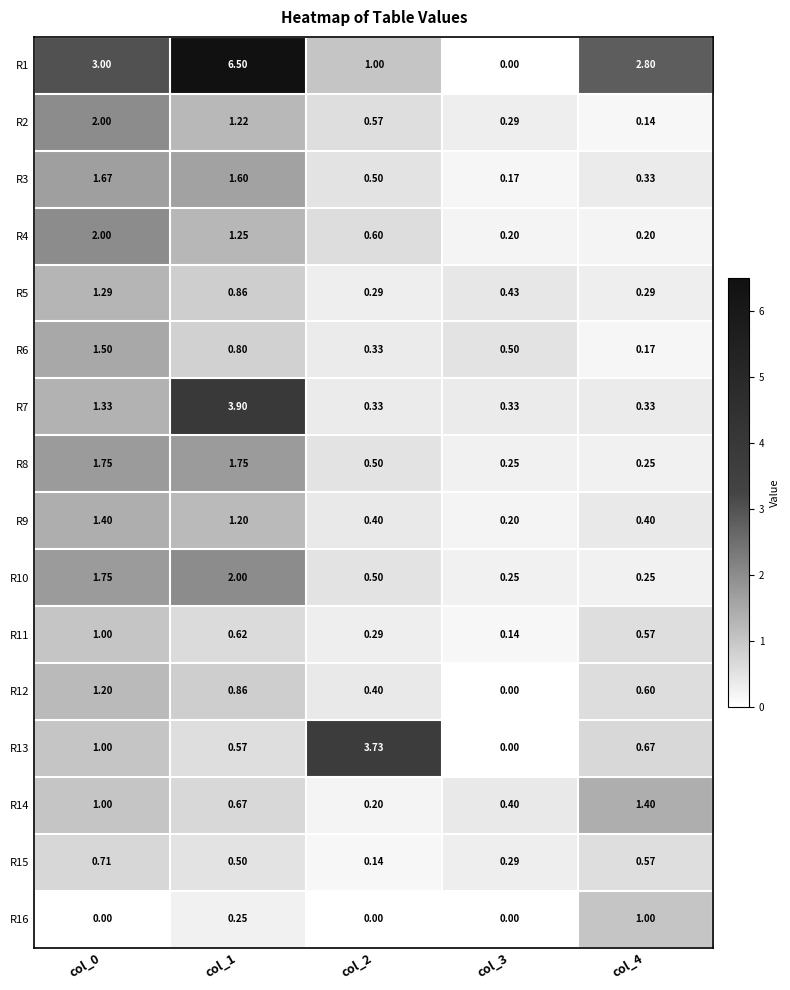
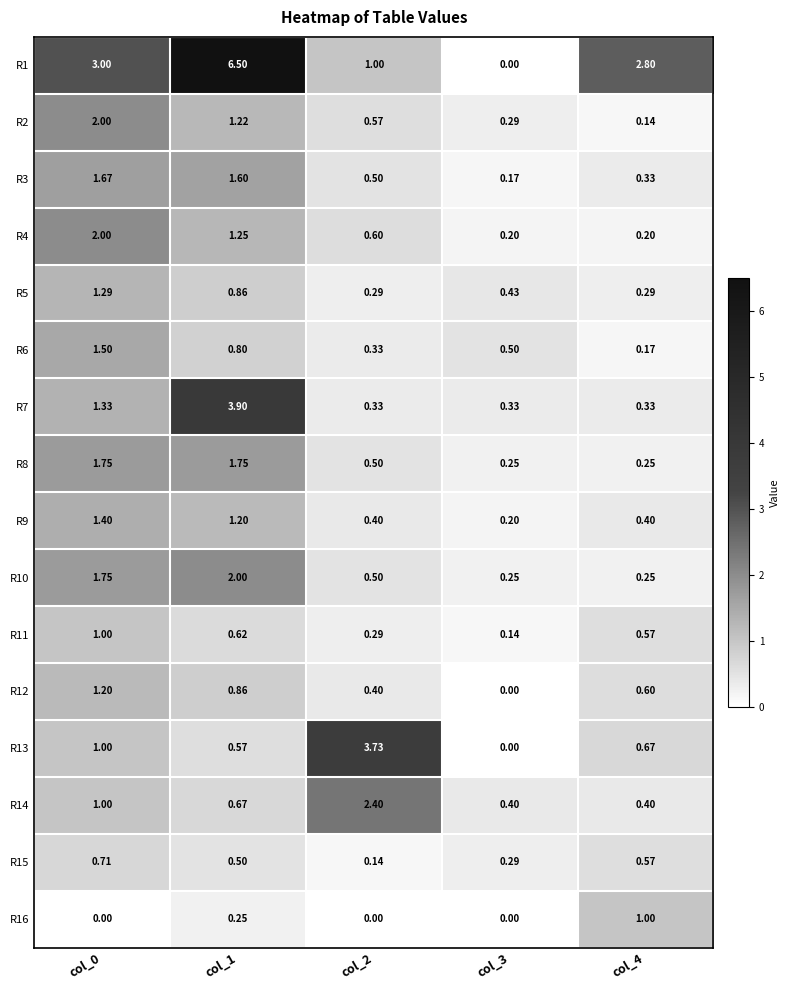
  {
    "R1": {
      "col_0": 3.00,
      "col_1": 6.50,
      "col_2": 1.00,
      "col_3": 0.00,
      "col_4": 2.80
    },
    "R2": {
      "col_0": 2.00,
      "col_1": 1.22,
      "col_2": 0.57,
      "col_3": 0.29,
      "col_4": 0.14
    },
    "R3": {
      "col_0": 1.67,
      "col_1": 1.60,
      "col_2": 0.50,
      "col_3": 0.17,
      "col_4": 0.33
    },
    "R4": {
      "col_0": 2.00,
      "col_1": 1.25,
      "col_2": 0.60,
      "col_3": 0.20,
      "col_4": 0.20
    },
    "R5": {
      "col_0": 1.29,
      "col_1": 0.86,
      "col_2": 0.29,
      "col_3": 0.43,
      "col_4": 0.29
    },
    "R6": {
      "col_0": 1.50,
      "col_1": 0.80,
      "col_2": 0.33,
      "col_3": 0.50,
      "col_4": 0.17
    },
    "R7": {
      "col_0": 1.33,
      "col_1": 3.90,
      "col_2": 0.33,
      "col_3": 0.33,
      "col_4": 0.33
    },
    "R8": {
      "col_0": 1.75,
      "col_1": 1.75,
      "col_2": 0.50,
      "col_3": 0.25,
      "col_4": 0.25
    },
    "R9": {
      "col_0": 1.40,
      "col_1": 1.20,
      "col_2": 0.40,
      "col_3": 0.20,
      "col_4": 0.40
    },
    "R10": {
      "col_0": 1.75,
      "col_1": 2.00,
      "col_2": 0.50,
      "col_3": 0.25,
      "col_4": 0.25
    },
    "R11": {
      "col_0": 1.00,
      "col_1": 0.62,
      "col_2": 0.29,
      "col_3": 0.14,
      "col_4": 0.57
    },
    "R12": {
      "col_0": 1.20,
      "col_1": 0.86,
      "col_2": 0.40,
      "col_3": 0.00,
      "col_4": 0.60
    },
    "R13": {
      "col_0": 1.00,
      "col_1": 0.57,
      "col_2": 3.73,
      "col_3": 0.00,
      "col_4": 0.67
    },
    "R14": {
      "col_0": 1.00,
      "col_1": 0.67,
-     "col_2": 0.20,
+     "col_2": 2.40,
      "col_3": 0.40,
-     "col_4": 1.40
+     "col_4": 0.40
    },
    "R15": {
      "col_0": 0.71,
      "col_1": 0.50,
      "col_2": 0.14,
      "col_3": 0.29,
      "col_4": 0.57
    },
    "R16": {
      "col_0": 0.00,
      "col_1": 0.25,
      "col_2": 0.00,
      "col_3": 0.00,
      "col_4": 1.00
    }
  }
